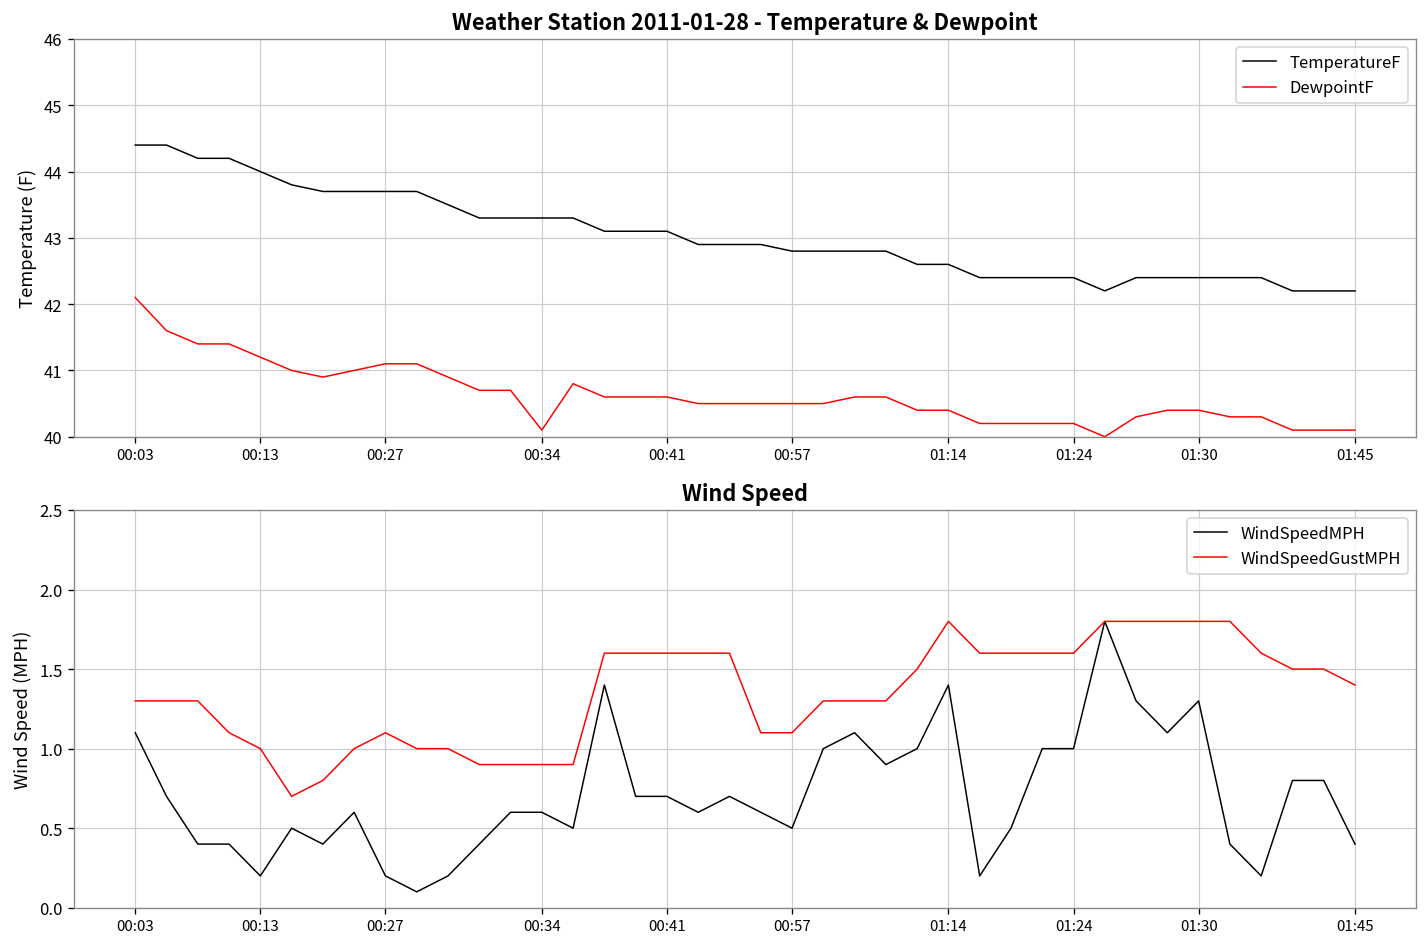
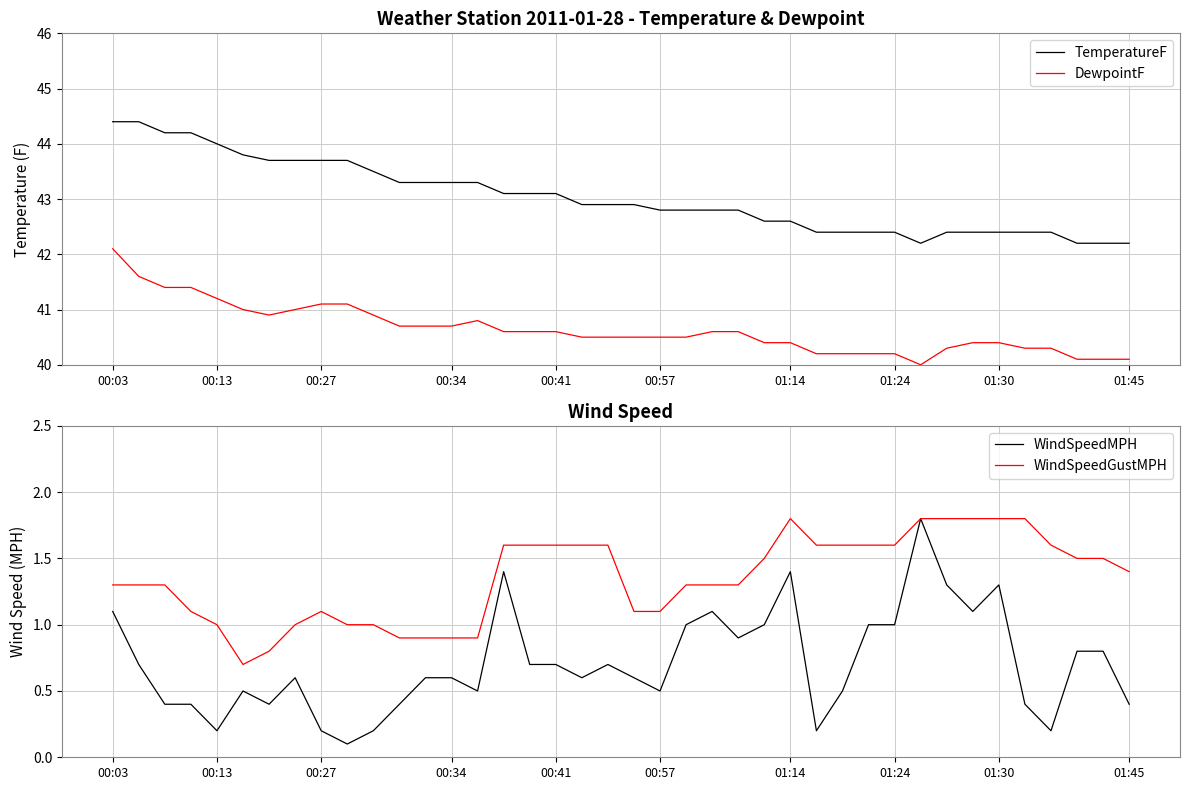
  {
    "Weather Station 2011-01-28 - Temperature & Dewpoint": {
      "TemperatureF": {
        "00:03": 44.4,
        "00:13": 44.0,
        "00:27": 43.7,
        "00:34": 43.3,
        "00:41": 43.1,
        "00:57": 42.8,
        "01:14": 42.6,
        "01:24": 42.4,
        "01:30": 42.4,
        "01:45": 42.2
      },
      "DewpointF": {
        "00:03": 42.1,
        "00:13": 41.2,
        "00:27": 41.1,
-       "00:34": 40.1,
+       "00:34": 40.7,
        "00:41": 40.6,
        "00:57": 40.5,
        "01:14": 40.4,
        "01:24": 40.2,
        "01:30": 40.4,
        "01:45": 40.1
      }
    },
    "Wind Speed": {
      "WindSpeedMPH": {
        "00:03": 1.10,
        "00:13": 0.20,
        "00:27": 0.20,
        "00:34": 0.60,
        "00:41": 0.70,
        "00:57": 0.50,
        "01:14": 1.40,
        "01:24": 1.00,
        "01:30": 1.30,
        "01:45": 0.40
      },
      "WindSpeedGustMPH": {
        "00:03": 1.30,
        "00:13": 1.00,
        "00:27": 1.10,
        "00:34": 0.90,
        "00:41": 1.60,
        "00:57": 1.10,
        "01:14": 1.80,
        "01:24": 1.60,
        "01:30": 1.80,
        "01:45": 1.40
      }
    }
  }
